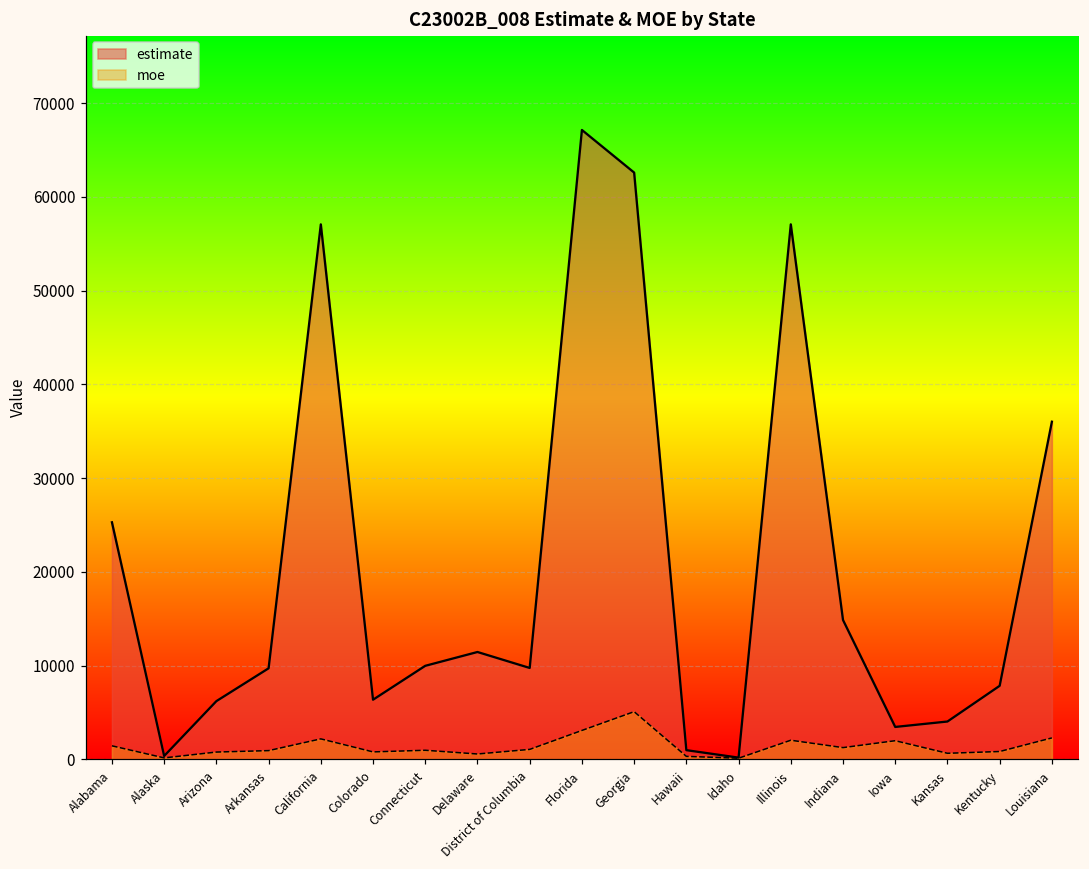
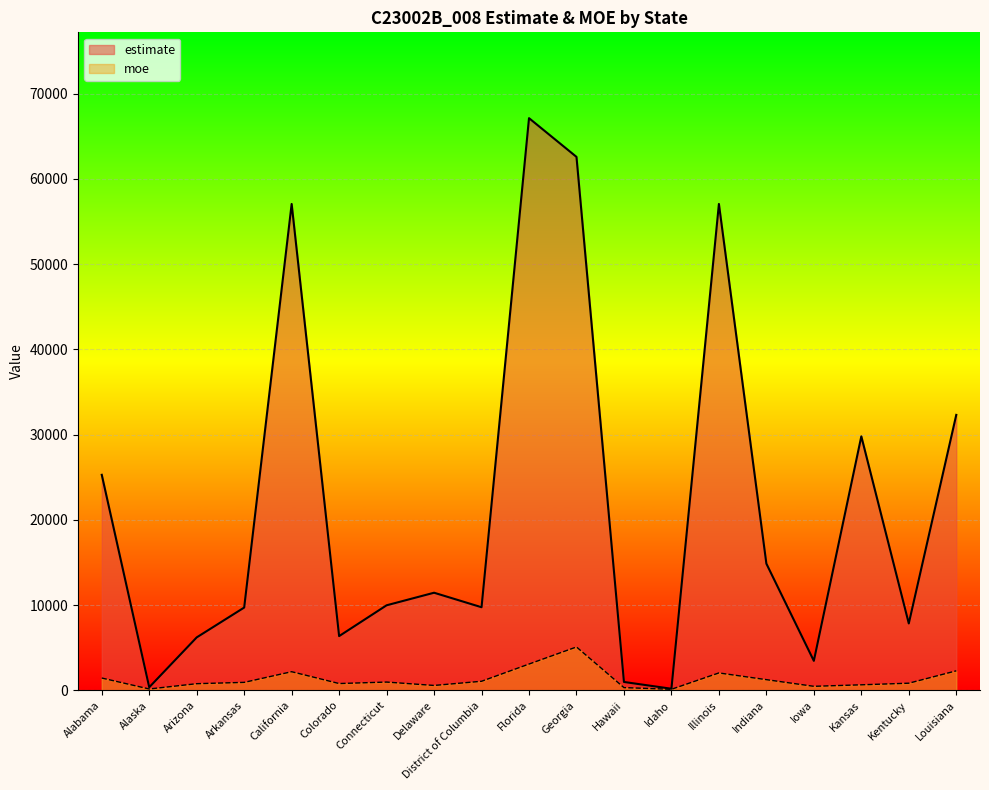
  {
    "estimate": {
      "Alabama": 25000,
      "Arizona": 6000,
      "Arkansas": 10000,
      "California": 57000,
      "Colorado": 6000,
      "Connecticut": 10000,
      "Delaware": 11000,
      "District of Columbia": 10000,
      "Florida": 67000,
      "Georgia": 63000,
      "Hawaii": 1000,
      "Illinois": 57000,
      "Indiana": 15000,
      "Iowa": 3000,
-     "Kansas": 4000,
+     "Kansas": 30000,
      "Kentucky": 8000,
-     "Louisiana": 36000
+     "Louisiana": 32000
    },
    "moe": {
      "Alabama": 1000,
      "Arizona": 1000,
      "Arkansas": 1000,
      "California": 2000,
      "Colorado": 1000,
      "Connecticut": 1000,
      "Delaware": 1000,
      "District of Columbia": 1000,
      "Florida": 3000,
      "Georgia": 5000,
      "Hawaii": 0,
      "Illinois": 2000,
      "Indiana": 1000,
-     "Iowa": 2000,
+     "Iowa": 0,
      "Kansas": 1000,
      "Kentucky": 1000,
      "Louisiana": 2000
    }
  }
